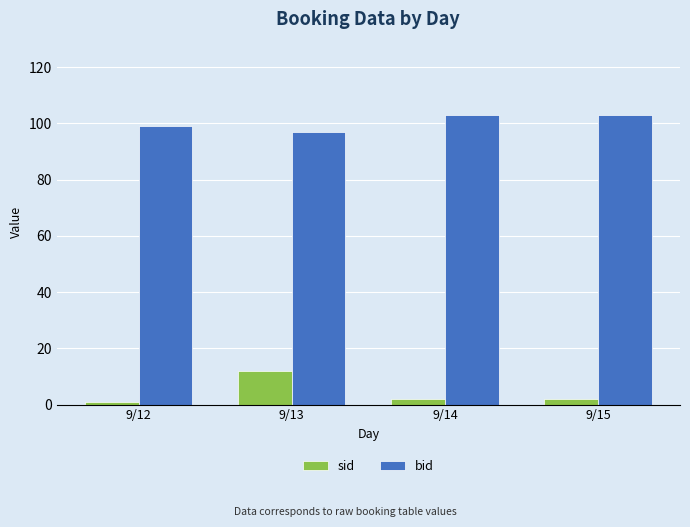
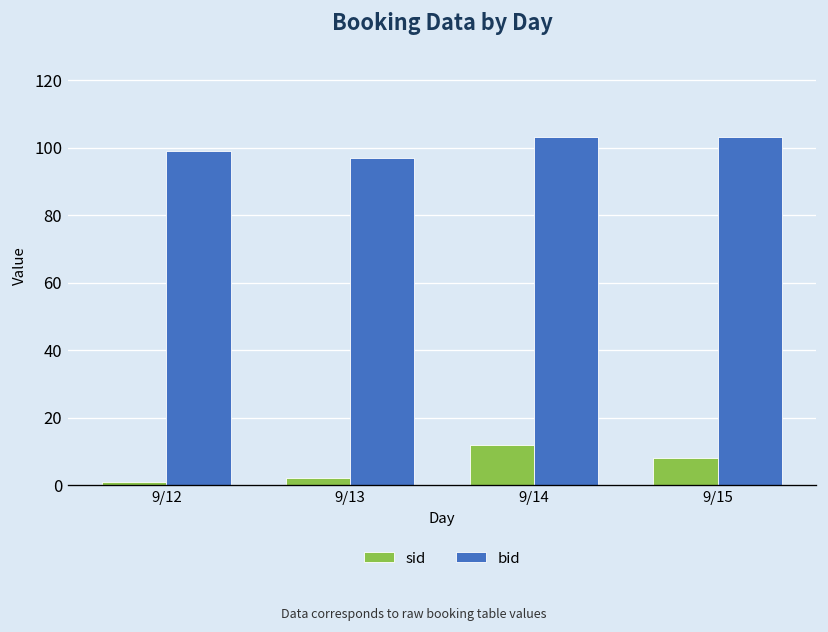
  {
    "sid": {
      "9/12": 1,
-     "9/13": 12,
-     "9/14": 2,
-     "9/15": 2
+     "9/13": 2,
+     "9/14": 12,
+     "9/15": 8
    },
    "bid": {
      "9/12": 99,
      "9/13": 97,
      "9/14": 103,
      "9/15": 103
    }
  }
